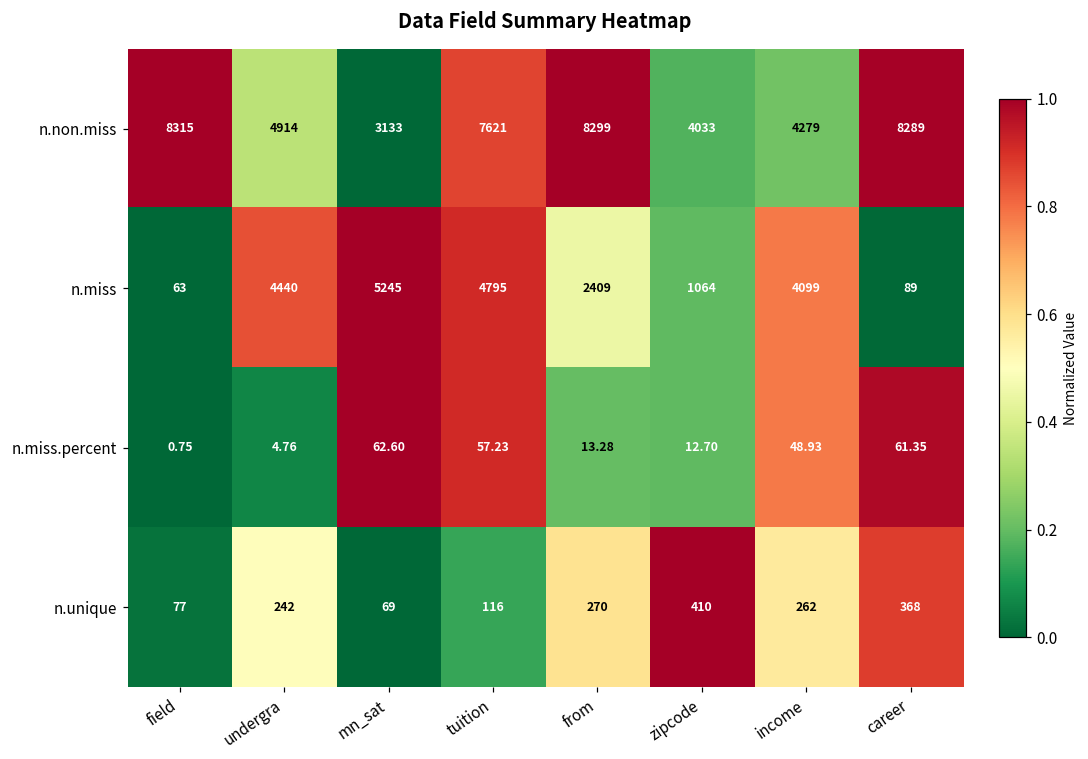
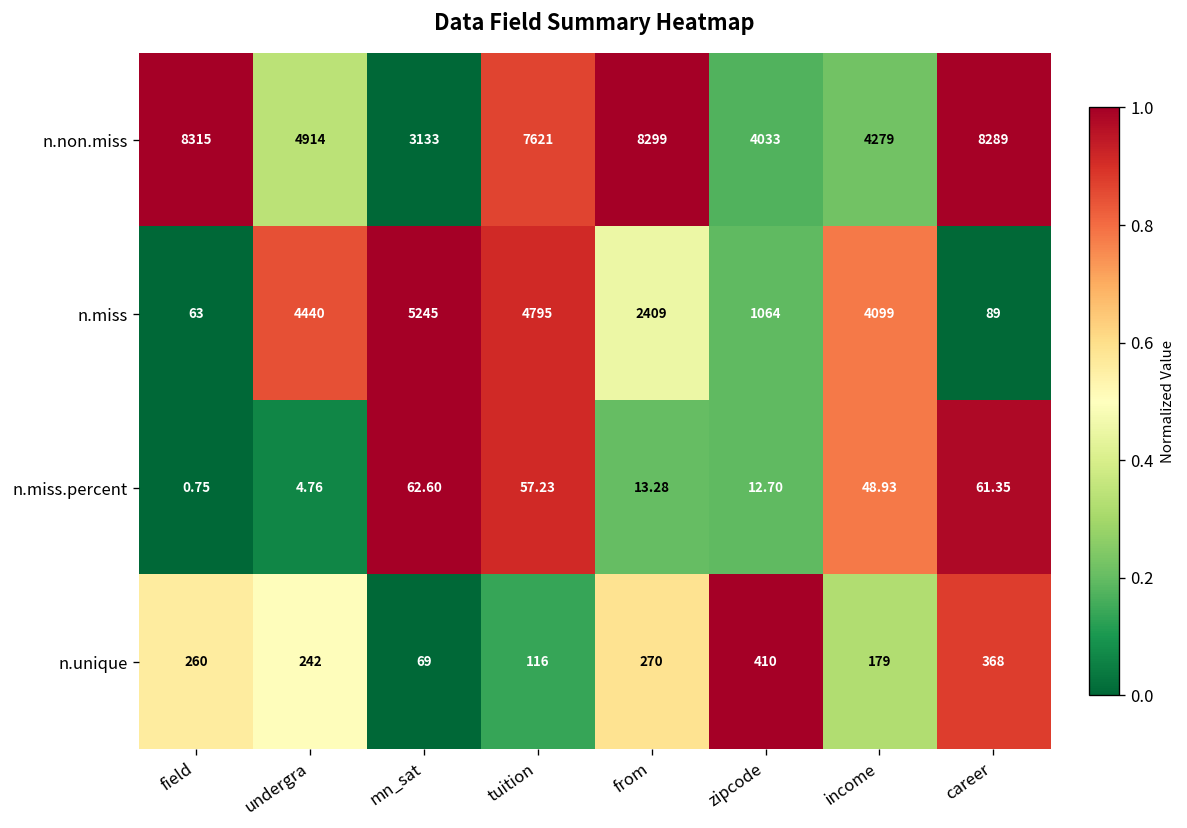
  {
    "n.non.miss": {
      "field": 8315,
      "undergra": 4914,
      "mn_sat": 3133,
      "tuition": 7621,
      "from": 8299,
      "zipcode": 4033,
      "income": 4279,
      "career": 8289
    },
    "n.miss": {
      "field": 63,
      "undergra": 4440,
      "mn_sat": 5245,
      "tuition": 4795,
      "from": 2409,
      "zipcode": 1064,
      "income": 4099,
      "career": 89
    },
    "n.miss.percent": {
      "field": 0.75,
      "undergra": 4.76,
      "mn_sat": 62.60,
      "tuition": 57.23,
      "from": 13.28,
      "zipcode": 12.70,
      "income": 48.93,
      "career": 61.35
    },
    "n.unique": {
-     "field": 77,
+     "field": 260,
      "undergra": 242,
      "mn_sat": 69,
      "tuition": 116,
      "from": 270,
      "zipcode": 410,
-     "income": 262,
+     "income": 179,
      "career": 368
    }
  }
